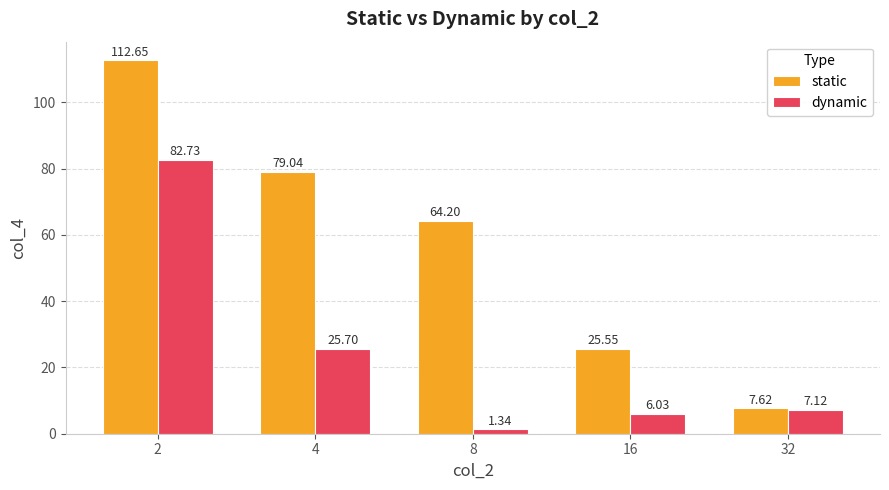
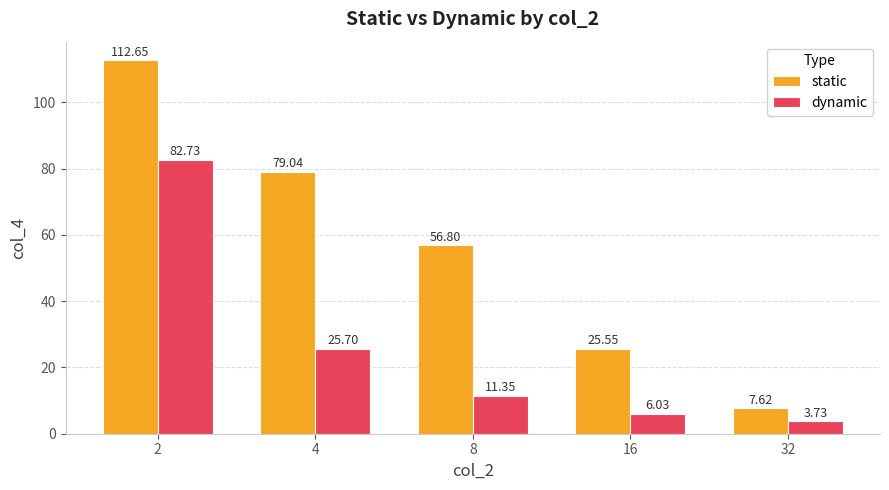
  {
    "static": {
      "2": 112.65,
      "4": 79.04,
-     "8": 64.20,
+     "8": 56.80,
      "16": 25.55,
      "32": 7.62
    },
    "dynamic": {
      "2": 82.73,
      "4": 25.70,
-     "8": 1.34,
+     "8": 11.35,
      "16": 6.03,
-     "32": 7.12
+     "32": 3.73
    }
  }
